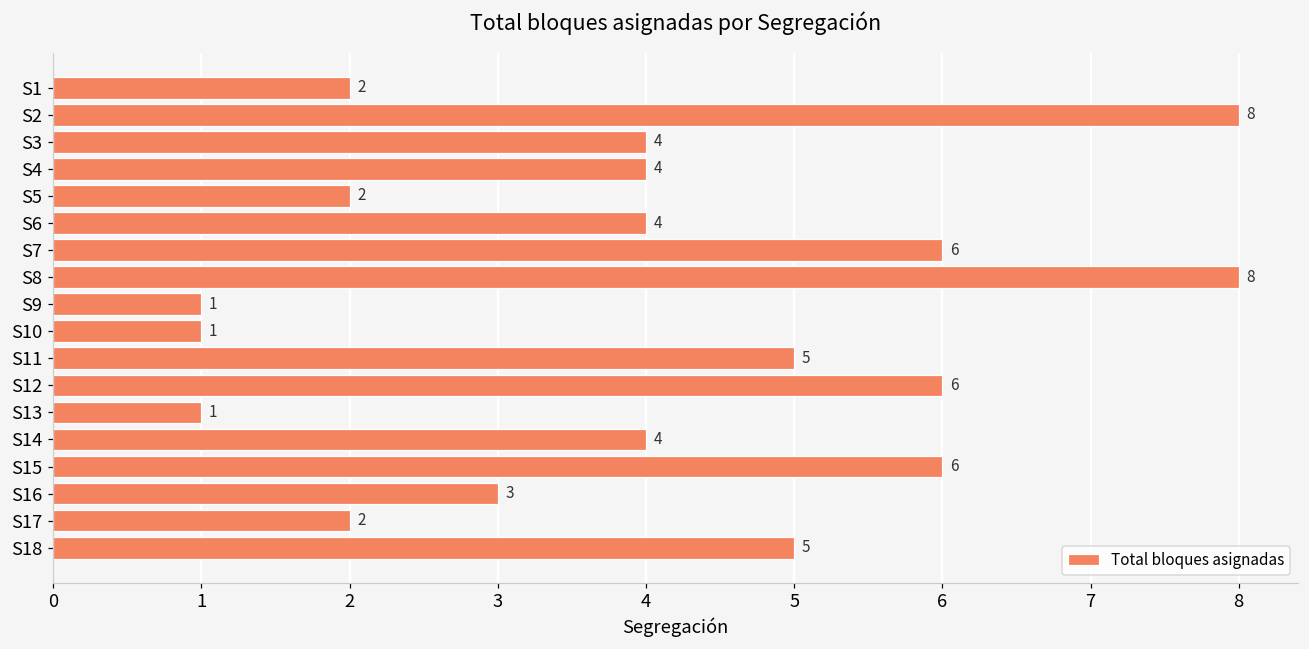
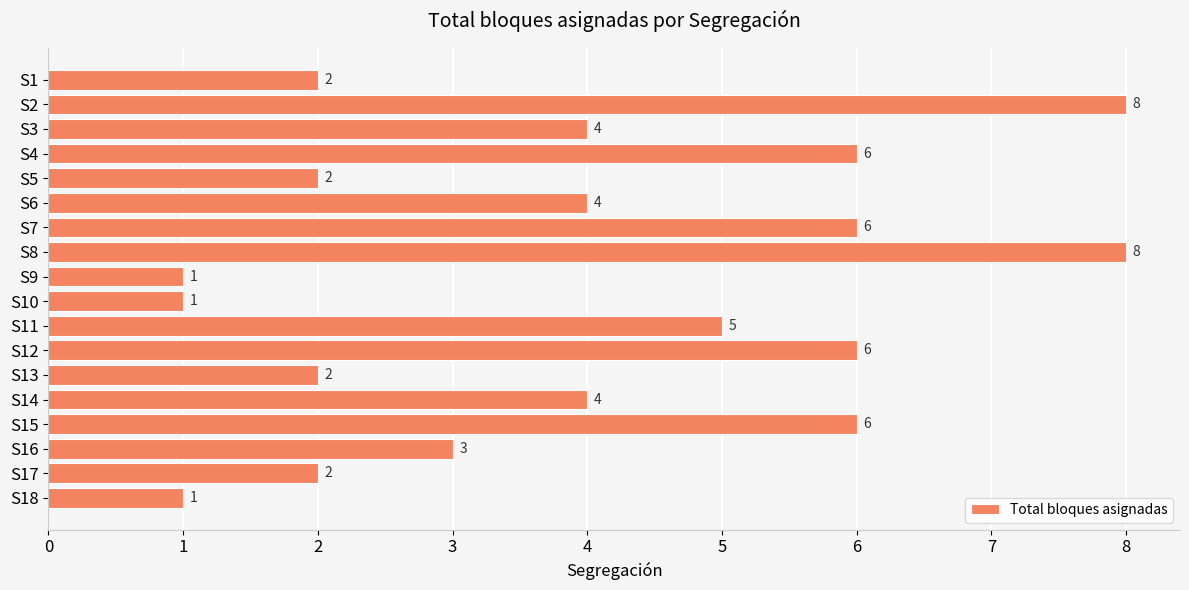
  {
    "S1": 2,
    "S2": 8,
    "S3": 4,
-   "S4": 4,
+   "S4": 6,
    "S5": 2,
    "S6": 4,
    "S7": 6,
    "S8": 8,
    "S9": 1,
    "S10": 1,
    "S11": 5,
    "S12": 6,
-   "S13": 1,
+   "S13": 2,
    "S14": 4,
    "S15": 6,
    "S16": 3,
    "S17": 2,
-   "S18": 5
+   "S18": 1
  }
